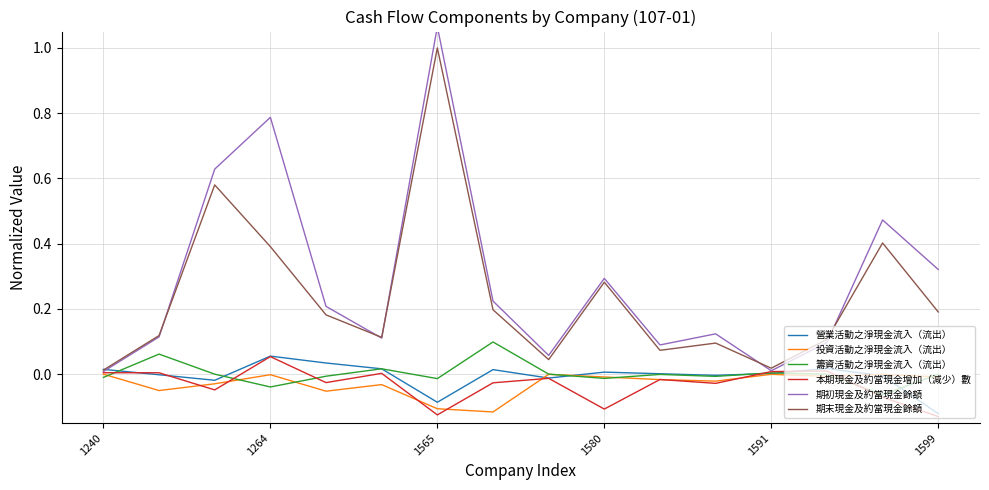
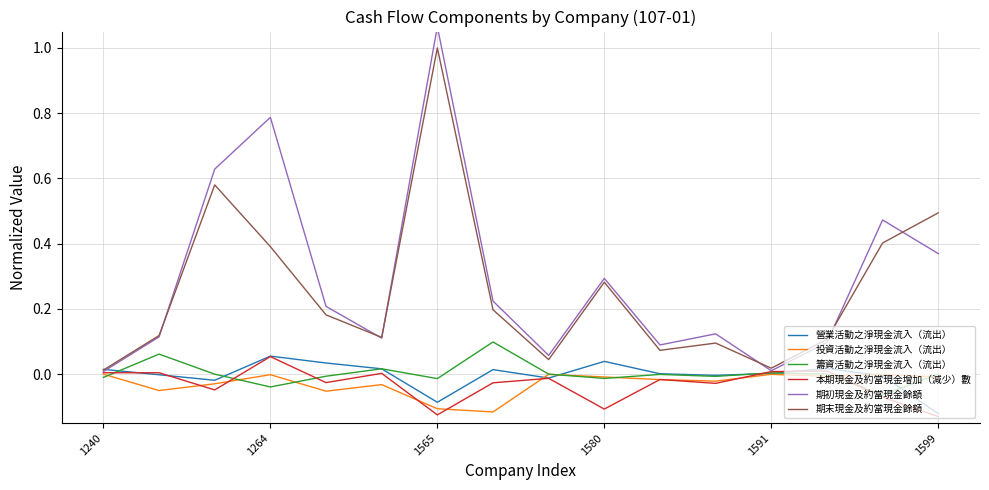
  {
    "營業活動之淨現金流入（流出）": {
      "1565": -0.09,
-     "1580": 0.01
+     "1580": 0.04
    },
    "投資活動之淨現金流入（流出）": {
      "1264": 0.00,
      "1565": -0.11
    },
    "籌資活動之淨現金流入（流出）": {
      "1240": -0.01,
      "1264": -0.04,
      "1565": -0.01
    },
    "本期現金及約當現金增加（減少）數": {
      "1565": -0.12,
      "1580": -0.11
    },
    "期初現金及約當現金餘額": {
      "1264": 0.79,
      "1580": 0.29,
-     "1599": 0.32
+     "1599": 0.37
    },
    "期末現金及約當現金餘額": {
      "1264": 0.39,
      "1565": 1.00,
      "1580": 0.28,
-     "1599": 0.19
+     "1599": 0.49
    }
  }
